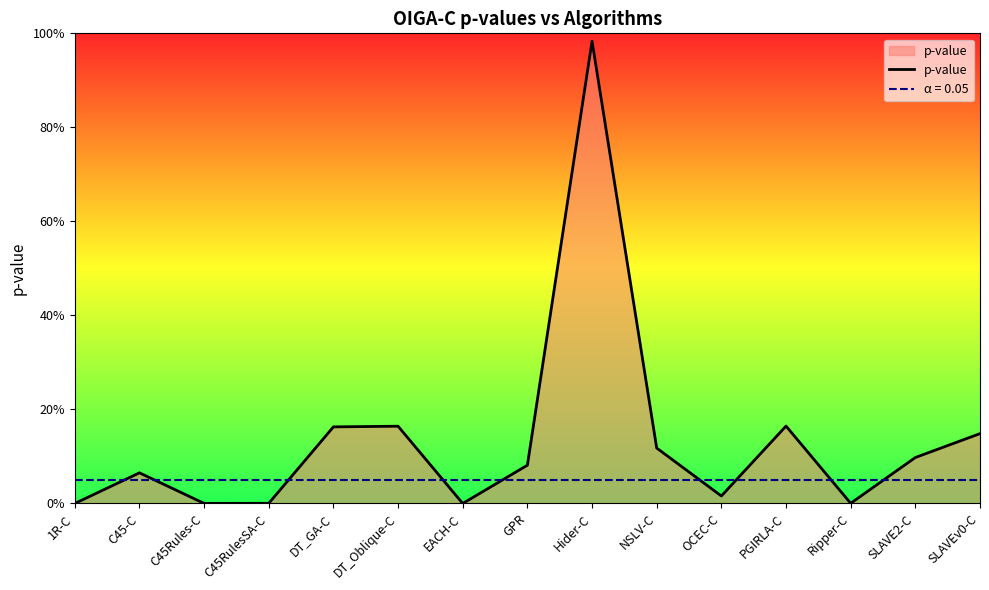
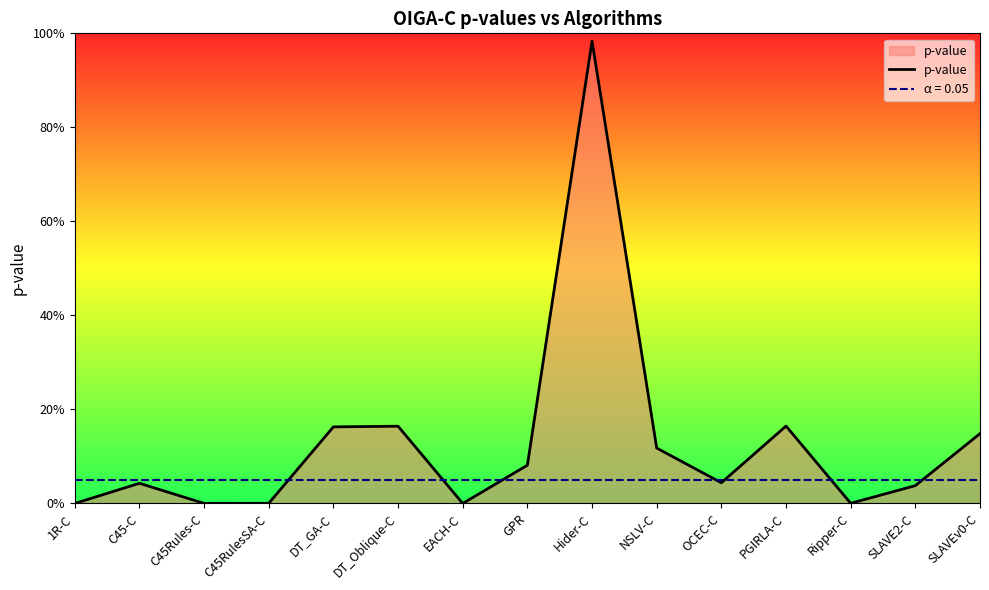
  {
    "1R-C": "0%",
-   "C45-C": "7%",
+   "C45-C": "4%",
    "C45Rules-C": "0%",
    "C45RulesSA-C": "0%",
    "DT_GA-C": "16%",
    "DT_Oblique-C": "16%",
    "EACH-C": "0%",
    "GPR": "8%",
    "Hider-C": "98%",
    "NSLV-C": "12%",
-   "OCEC-C": "2%",
+   "OCEC-C": "4%",
    "PGIRLA-C": "16%",
    "Ripper-C": "0%",
-   "SLAVE2-C": "10%",
+   "SLAVE2-C": "4%",
    "SLAVEv0-C": "15%"
  }
